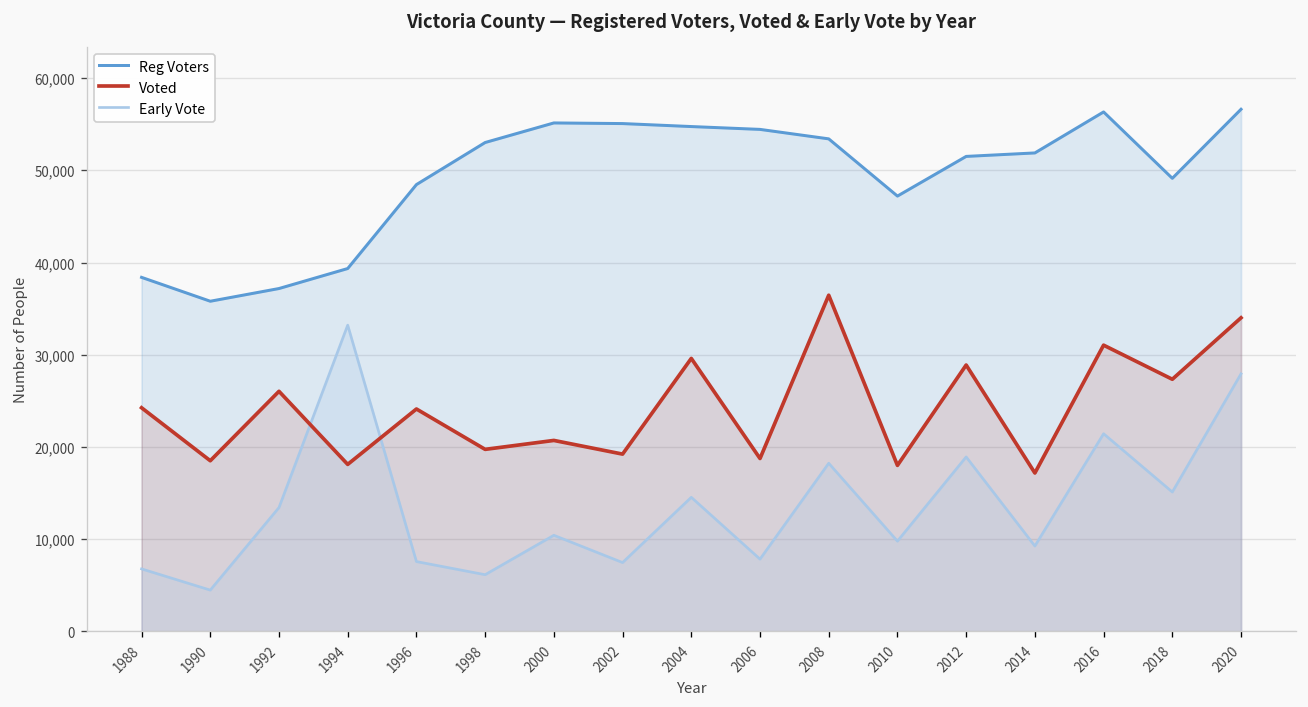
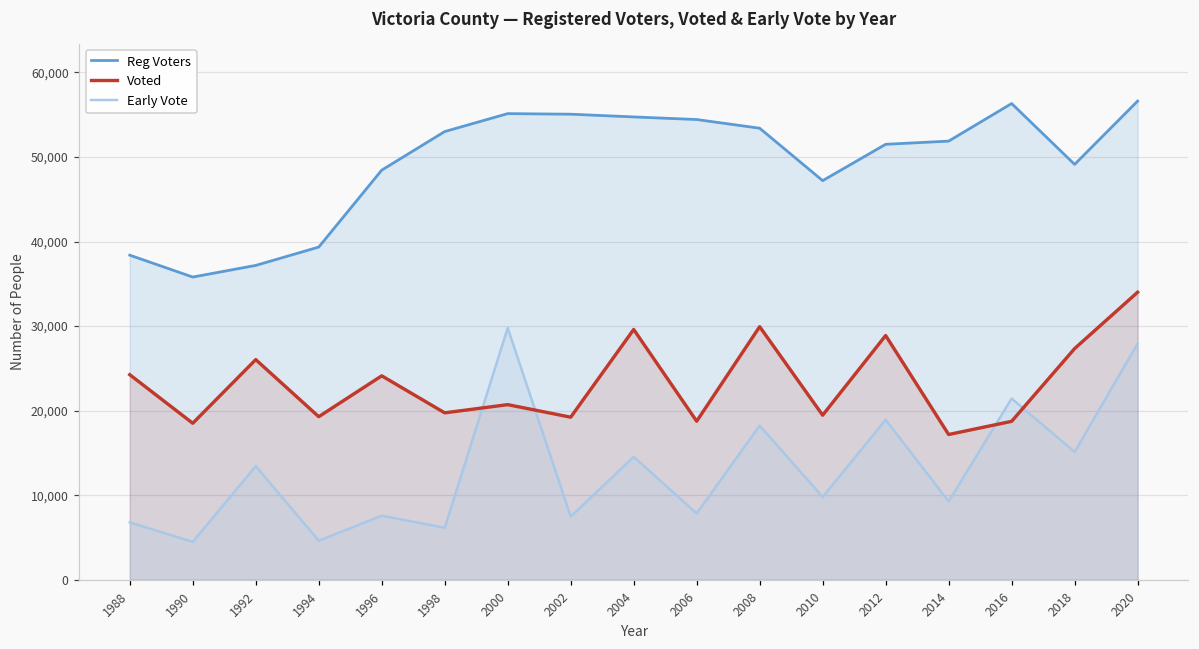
  {
    "Reg Voters": {
      "1988": "38,000",
      "1990": "36,000",
      "1992": "37,000",
      "1994": "39,000",
      "1996": "48,000",
      "1998": "53,000",
      "2000": "55,000",
      "2002": "55,000",
      "2004": "55,000",
      "2006": "54,000",
      "2008": "53,000",
      "2010": "47,000",
      "2012": "52,000",
      "2014": "52,000",
      "2016": "56,000",
      "2018": "49,000",
      "2020": "57,000"
    },
    "Voted": {
      "1988": "24,000",
      "1990": "19,000",
      "1992": "26,000",
-     "1994": "18,000",
+     "1994": "19,000",
      "1996": "24,000",
      "1998": "20,000",
      "2000": "21,000",
      "2002": "19,000",
      "2004": "30,000",
      "2006": "19,000",
-     "2008": "36,000",
-     "2010": "18,000",
+     "2008": "30,000",
+     "2010": "19,000",
      "2012": "29,000",
      "2014": "17,000",
-     "2016": "31,000",
+     "2016": "19,000",
      "2018": "27,000",
      "2020": "34,000"
    },
    "Early Vote": {
      "1988": "7,000",
      "1990": "4,000",
      "1992": "13,000",
-     "1994": "33,000",
+     "1994": "5,000",
      "1996": "8,000",
      "1998": "6,000",
-     "2000": "10,000",
+     "2000": "30,000",
      "2002": "7,000",
      "2004": "15,000",
      "2006": "8,000",
      "2008": "18,000",
      "2010": "10,000",
      "2012": "19,000",
      "2014": "9,000",
      "2016": "21,000",
      "2018": "15,000",
      "2020": "28,000"
    }
  }
